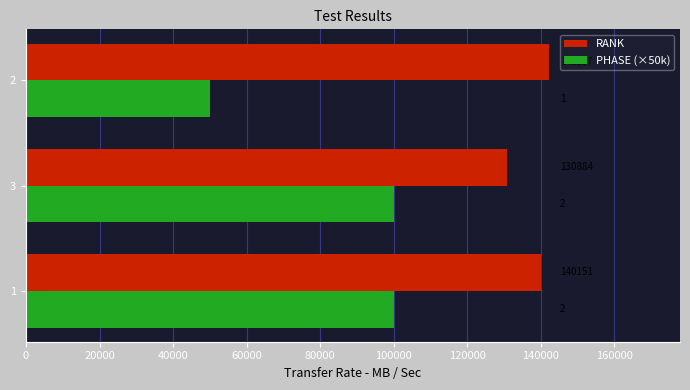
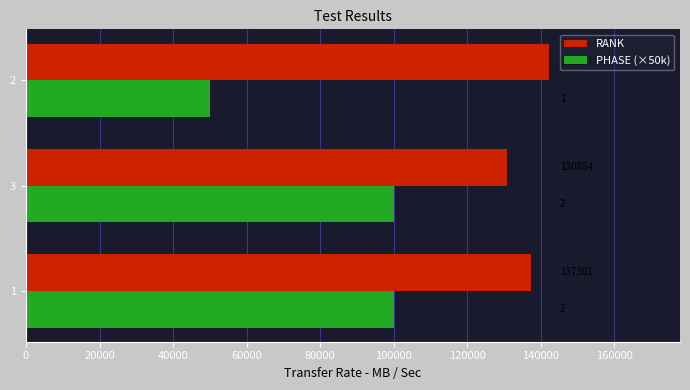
  {
    "RANK": {
      "3": 131000,
-     "1": 140000
+     "1": 137000
    },
    "PHASE (×50k)": {
      "2": 50000,
      "3": 100000,
      "1": 100000
    }
  }
